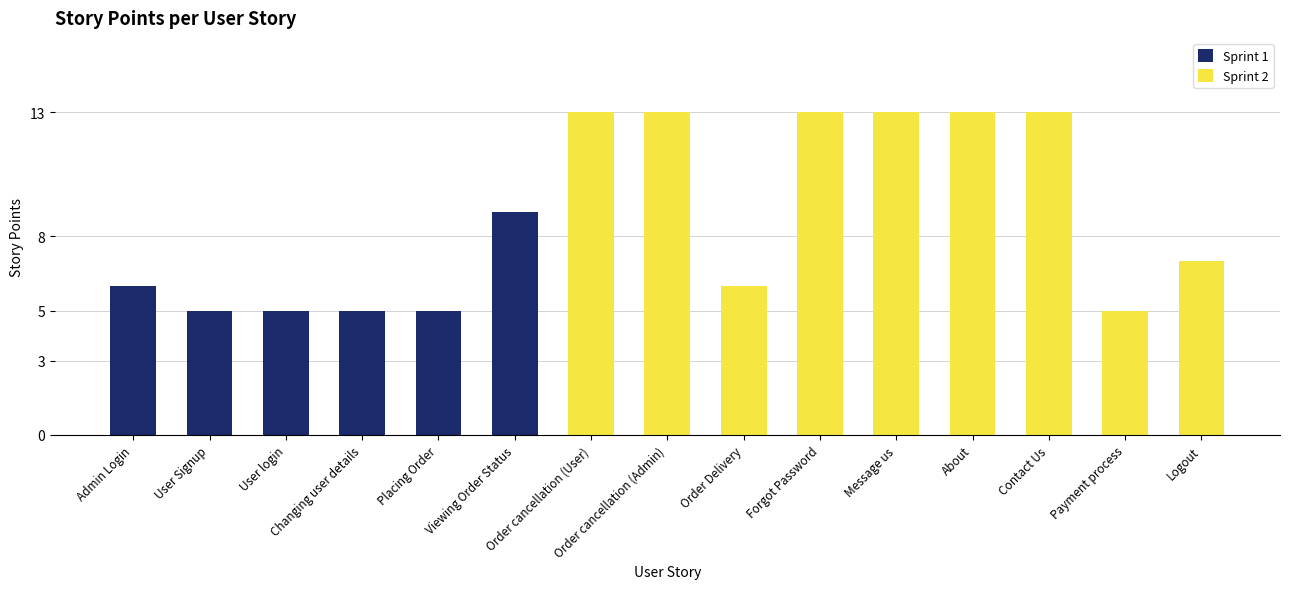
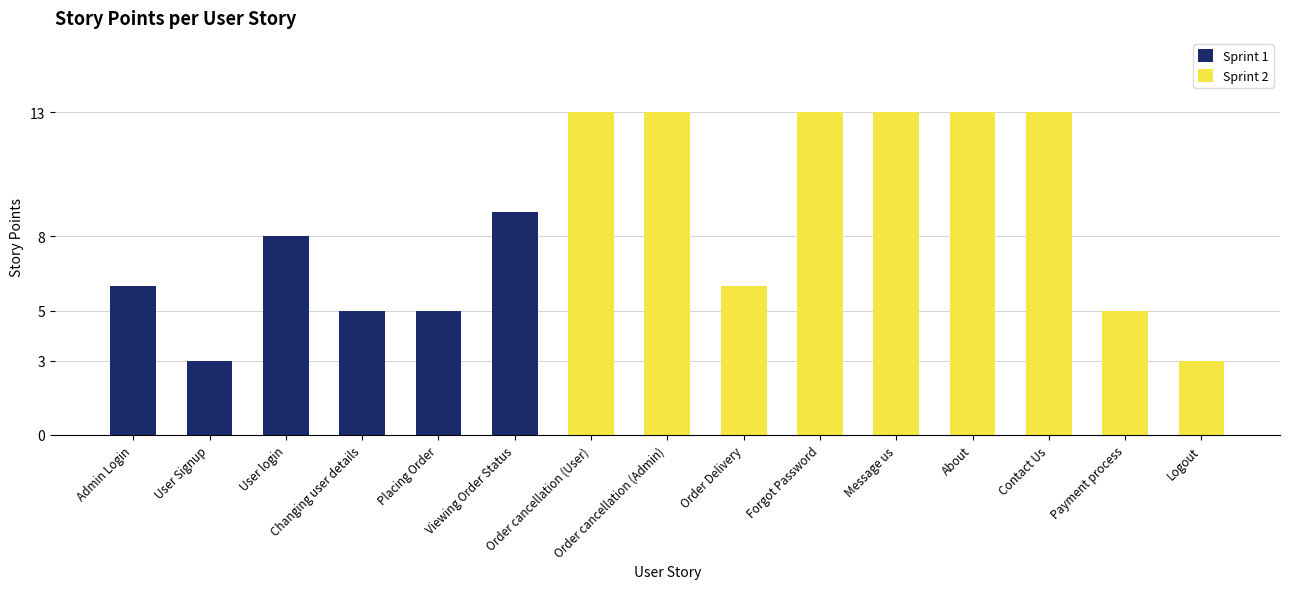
  {
    "Sprint 1": {
      "Admin Login": 6,
-     "User Signup": 5,
-     "User login": 5,
+     "User Signup": 3,
+     "User login": 8,
      "Changing user details": 5,
      "Placing Order": 5,
      "Viewing Order Status": 9
    },
    "Sprint 2": {
      "Order cancellation (User)": 13,
      "Order cancellation (Admin)": 13,
      "Order Delivery": 6,
      "Forgot Password": 13,
      "Message us": 13,
      "About": 13,
      "Contact Us": 13,
      "Payment process": 5,
-     "Logout": 7
+     "Logout": 3
    }
  }
